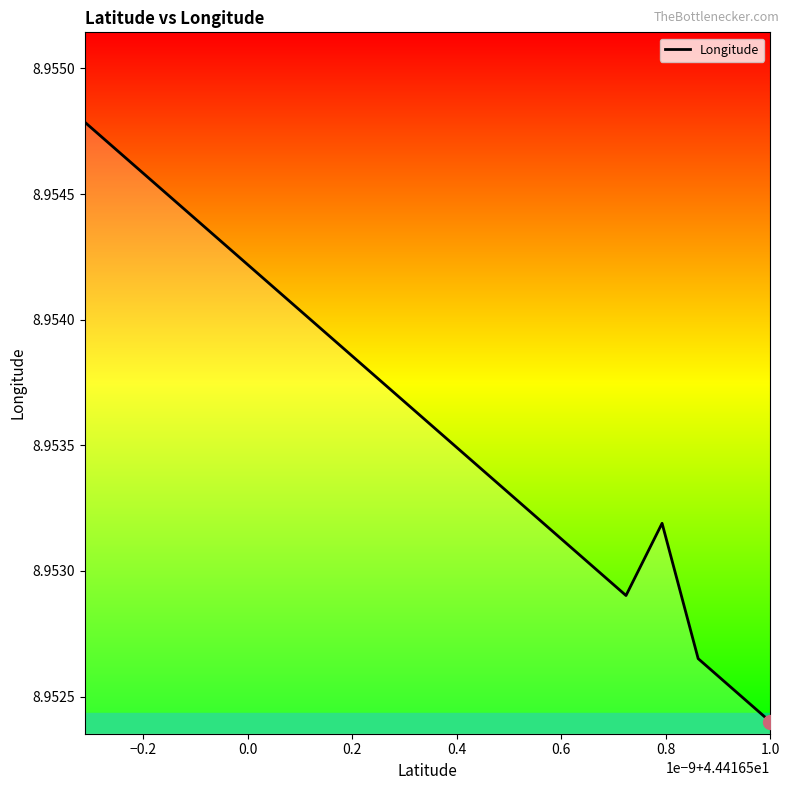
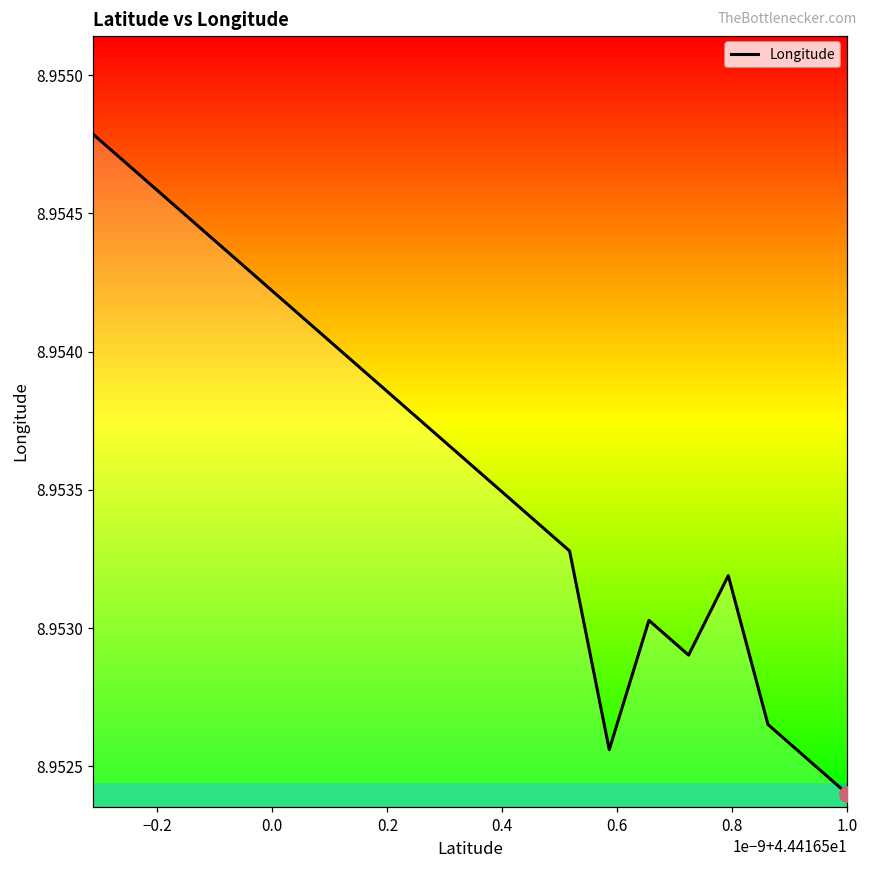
  {
    "Longitude": {
-     "0.6": 8.95315,
+     "0.6": 8.95256,
      "0.8": 8.95319
    }
  }
